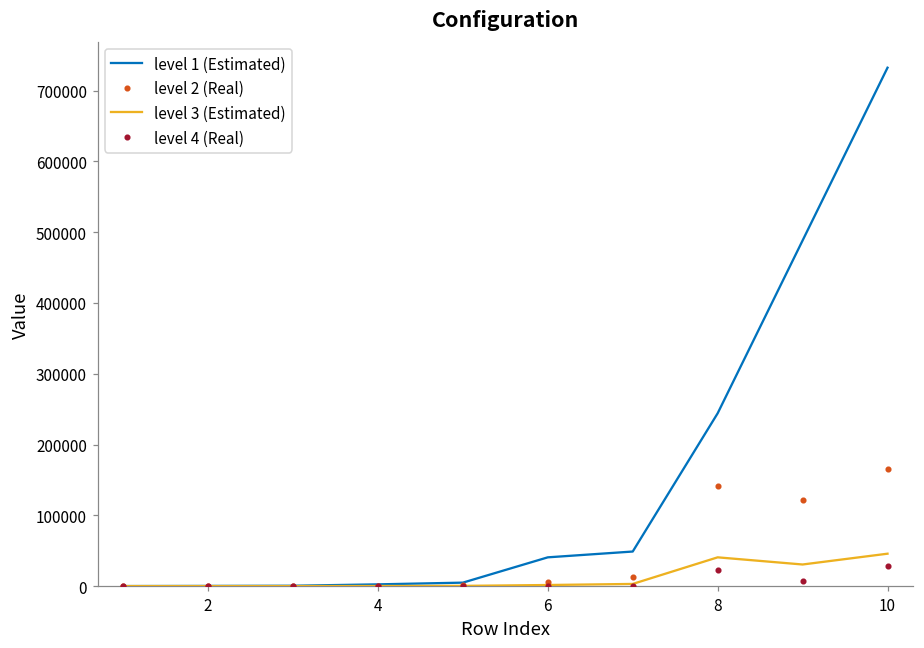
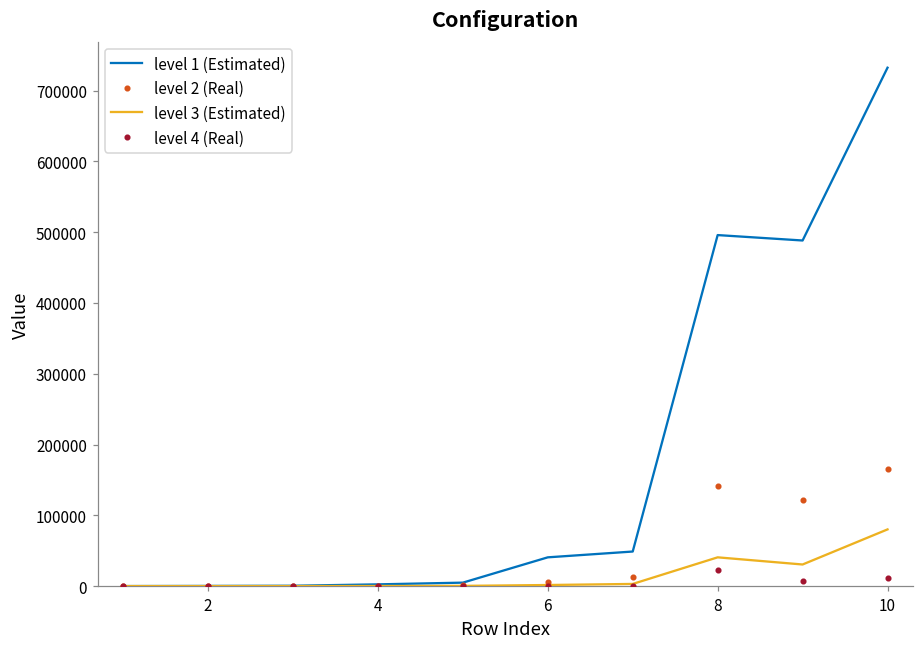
  {
    "level 1 (Estimated)": {
      "6": 40000,
-     "8": 240000,
+     "8": 500000,
      "10": 730000
    },
    "level 2 (Real)": {
      "6": 10000,
      "8": 140000,
      "10": 170000
    },
    "level 3 (Estimated)": {
      "8": 40000,
-     "10": 50000
+     "10": 80000
    },
    "level 4 (Real)": {
      "8": 20000,
-     "10": 30000
+     "10": 10000
    }
  }
